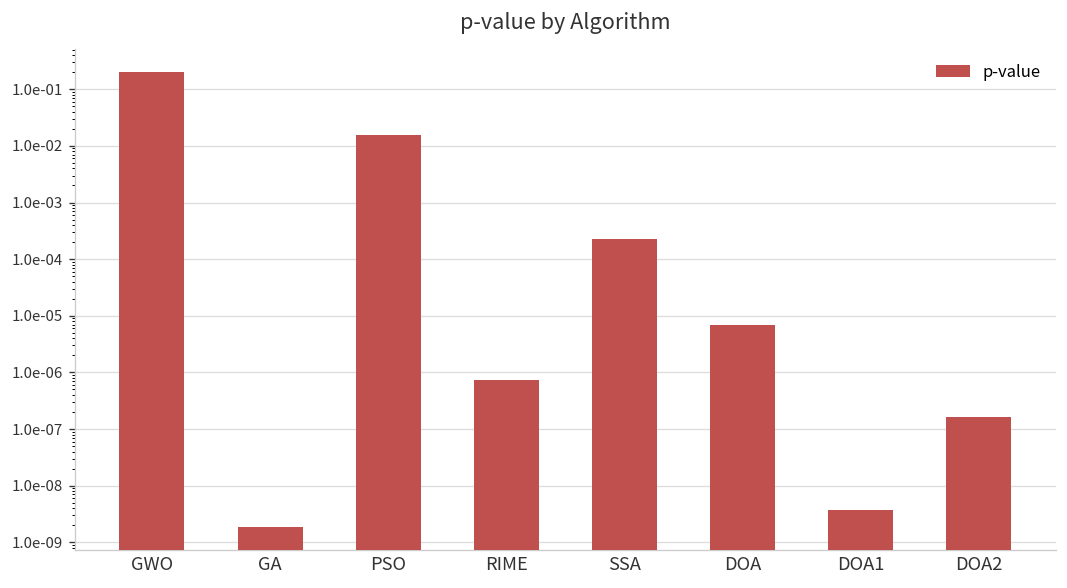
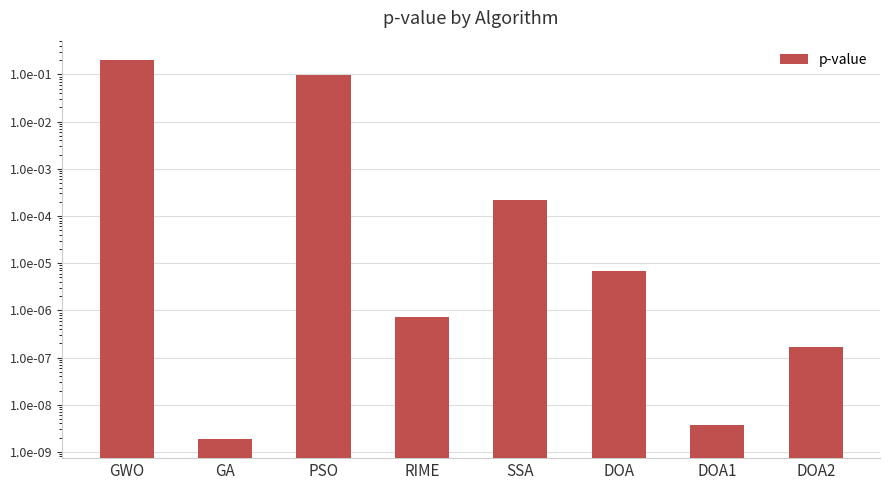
  {
    "GWO": 0.2,
    "GA": 0.0000000019,
-   "PSO": 0.015,
+   "PSO": 0.10,
    "RIME": 0.0000007,
    "SSA": 0.0002,
    "DOA": 0.000007,
    "DOA1": 0.000000004,
    "DOA2": 0.00000016
  }
